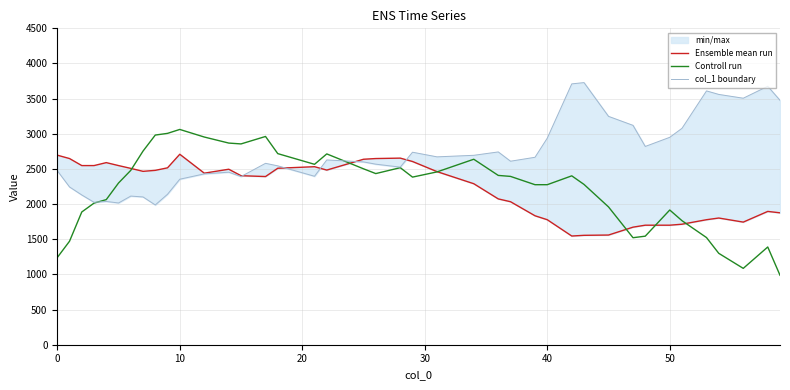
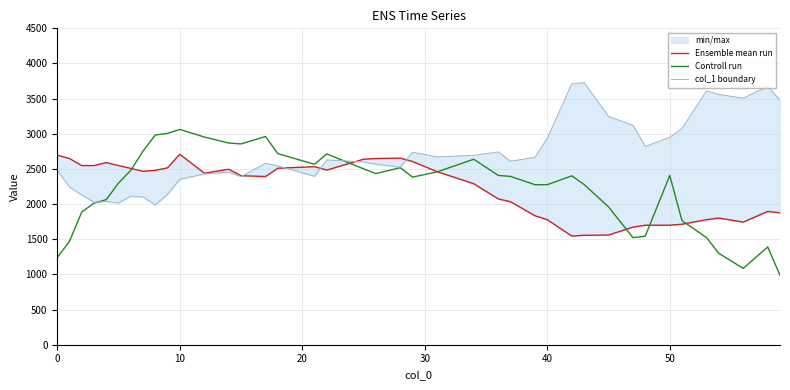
  {
    "Ensemble mean run": {
      "40": 1800,
      "50": 1700
    },
    "Controll run": {
      "0": 1200,
      "10": 3100,
      "40": 2300,
-     "50": 1900
+     "50": 2400
    },
    "col_1 boundary": {
      "0": 2500,
      "10": 2400
    }
  }
